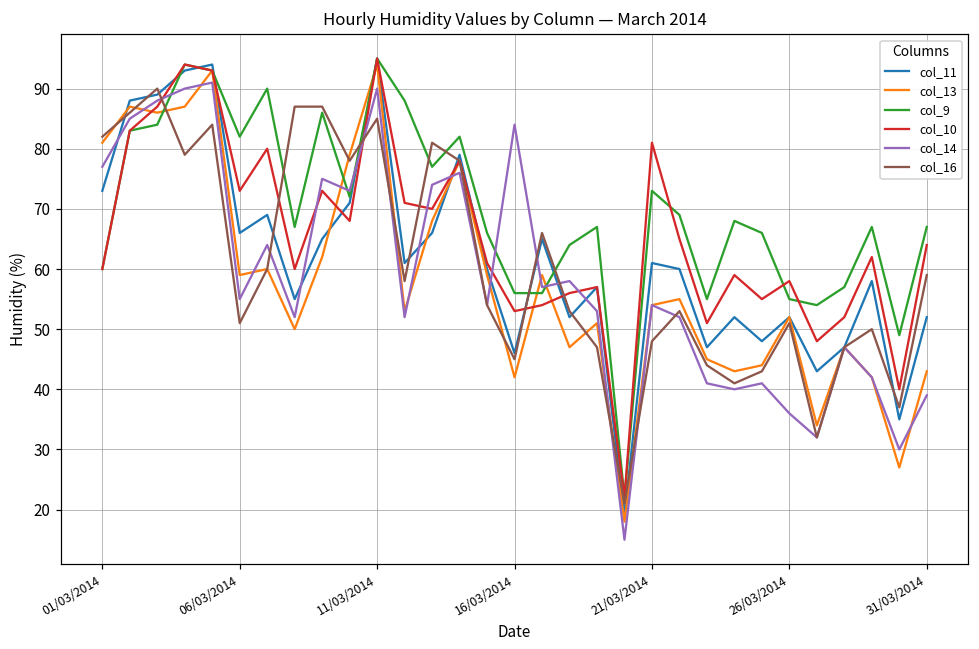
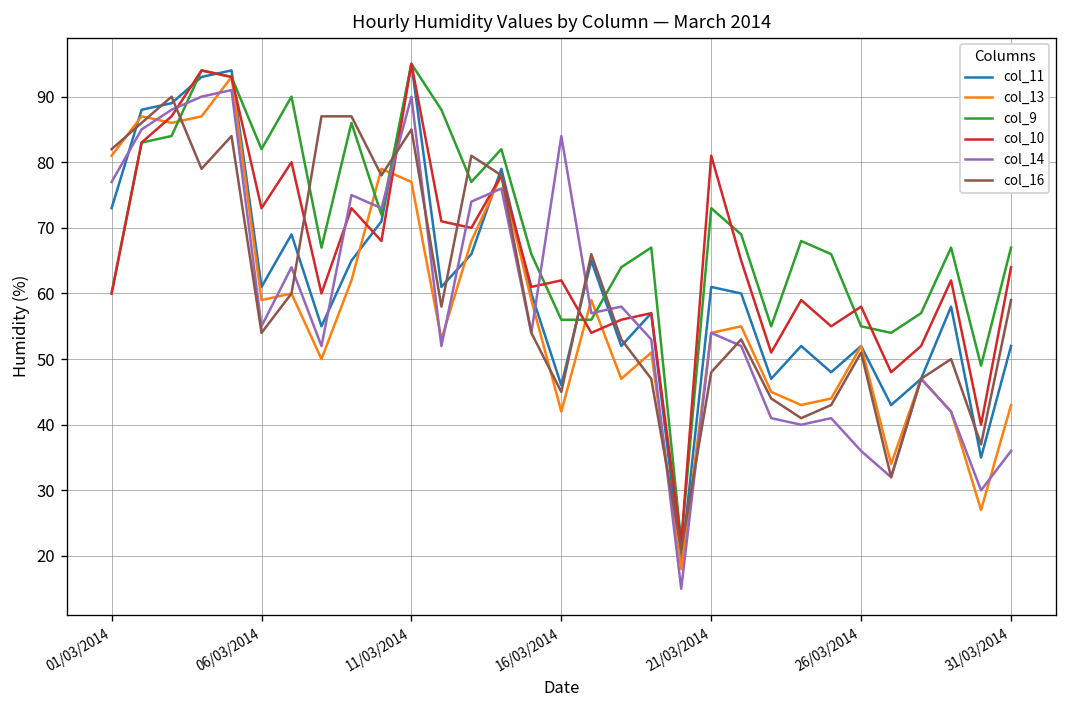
  {
    "col_11": {
      "01/03/2014": 73,
-     "06/03/2014": 66,
+     "06/03/2014": 61,
      "16/03/2014": 46,
      "21/03/2014": 61,
      "31/03/2014": 52
    },
    "col_13": {
      "01/03/2014": 81,
      "06/03/2014": 59,
-     "11/03/2014": 94,
+     "11/03/2014": 77,
      "16/03/2014": 42,
      "31/03/2014": 43
    },
    "col_9": {
      "06/03/2014": 82,
      "16/03/2014": 56,
      "21/03/2014": 73,
      "26/03/2014": 55,
      "31/03/2014": 67
    },
    "col_10": {
      "06/03/2014": 73,
-     "16/03/2014": 53,
+     "16/03/2014": 62,
      "21/03/2014": 81,
      "26/03/2014": 58,
      "31/03/2014": 64
    },
    "col_14": {
      "01/03/2014": 77,
      "06/03/2014": 55,
      "11/03/2014": 90,
      "16/03/2014": 84,
      "26/03/2014": 36,
-     "31/03/2014": 39
+     "31/03/2014": 36
    },
    "col_16": {
      "01/03/2014": 82,
-     "06/03/2014": 51,
+     "06/03/2014": 54,
      "11/03/2014": 85,
      "16/03/2014": 45,
      "21/03/2014": 48,
      "26/03/2014": 51,
      "31/03/2014": 59
    }
  }
